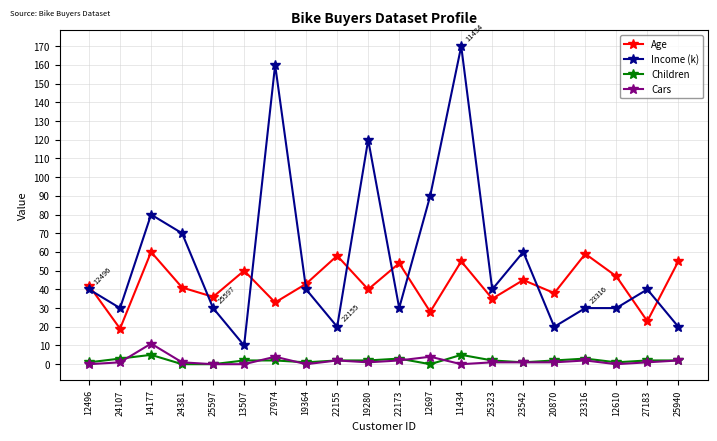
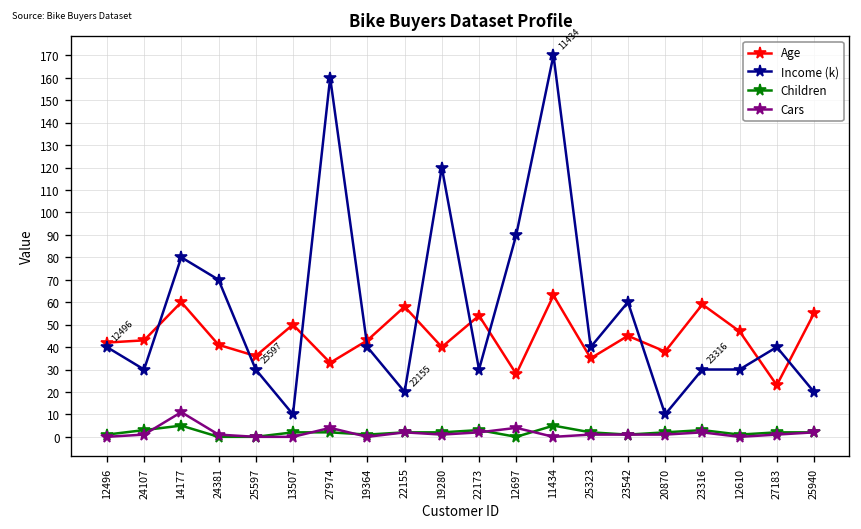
  {
    "Age": {
-     "24107": 19,
+     "24107": 43,
      "14177": 60,
      "24381": 41,
      "13507": 50,
      "27974": 33,
      "19364": 43,
      "22155": 58,
      "19280": 40,
      "22173": 54,
      "12697": 28,
-     "11434": 55,
+     "11434": 63,
      "25323": 35,
      "23542": 45,
      "20870": 38,
      "23316": 59,
      "12610": 47,
      "27183": 23,
      "25940": 55
    },
    "Income (k)": {
      "12496": 40,
      "24107": 30,
      "14177": 80,
      "24381": 70,
      "25597": 30,
      "13507": 10,
      "27974": 160,
      "19364": 40,
      "19280": 120,
      "22173": 30,
      "12697": 90,
      "25323": 40,
      "23542": 60,
-     "20870": 20,
+     "20870": 10,
      "12610": 30,
      "27183": 40,
      "25940": 20
    },
    "Children": {
      "24107": 3,
      "14177": 5,
      "13507": 2,
      "27974": 2,
      "12697": 0,
      "11434": 5
    },
    "Cars": {
      "24107": 1,
      "14177": 11,
      "13507": 0,
      "27974": 4,
      "12697": 4,
      "11434": 0
    }
  }
